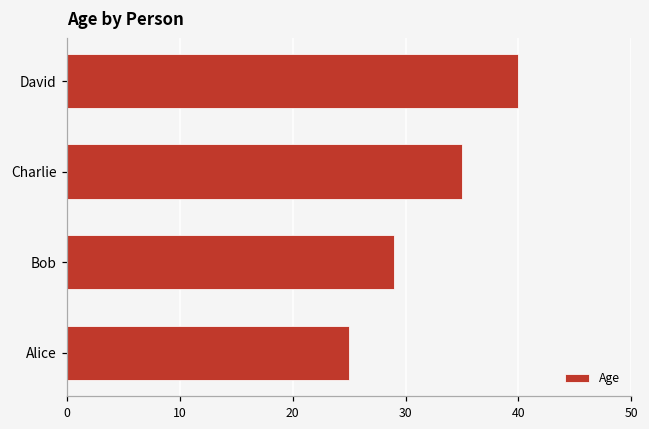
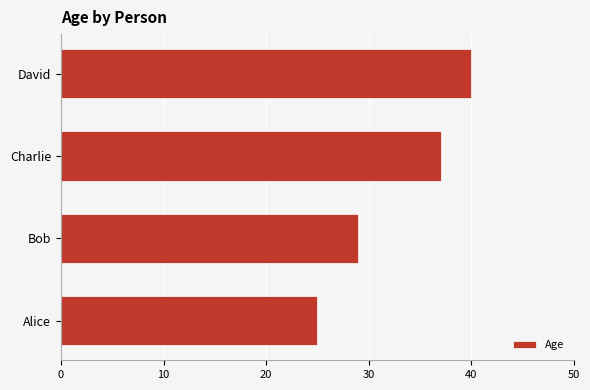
  {
    "David": 40,
-   "Charlie": 35,
+   "Charlie": 37,
    "Bob": 29,
    "Alice": 25
  }
